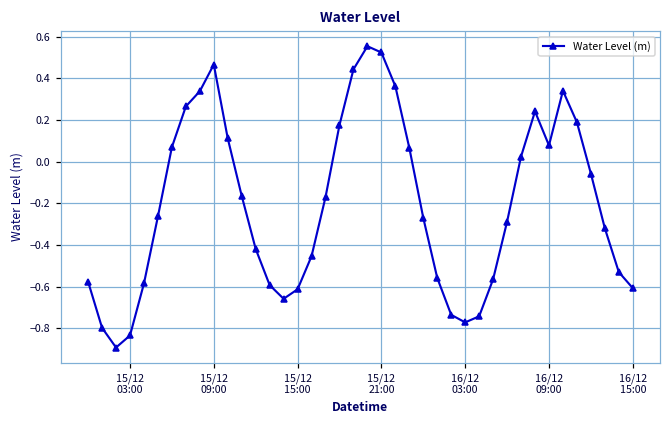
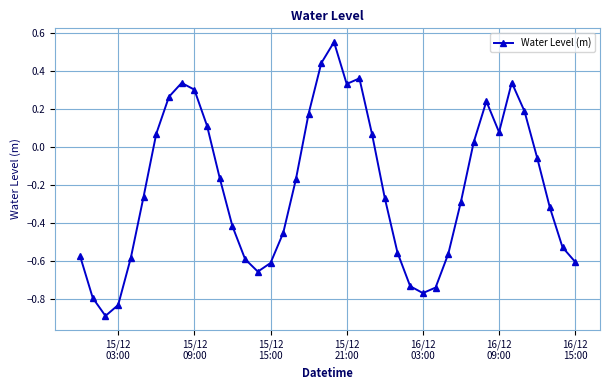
  {
    "15/12 03:00": -0.83,
-   "15/12 09:00": 0.47,
+   "15/12 09:00": 0.30,
    "15/12 15:00": -0.61,
-   "15/12 21:00": 0.52,
+   "15/12 21:00": 0.33,
    "16/12 03:00": -0.77,
    "16/12 09:00": 0.08,
    "16/12 15:00": -0.61
  }
